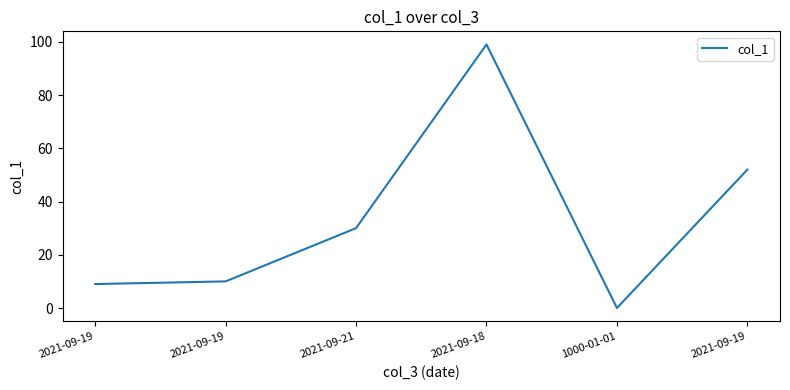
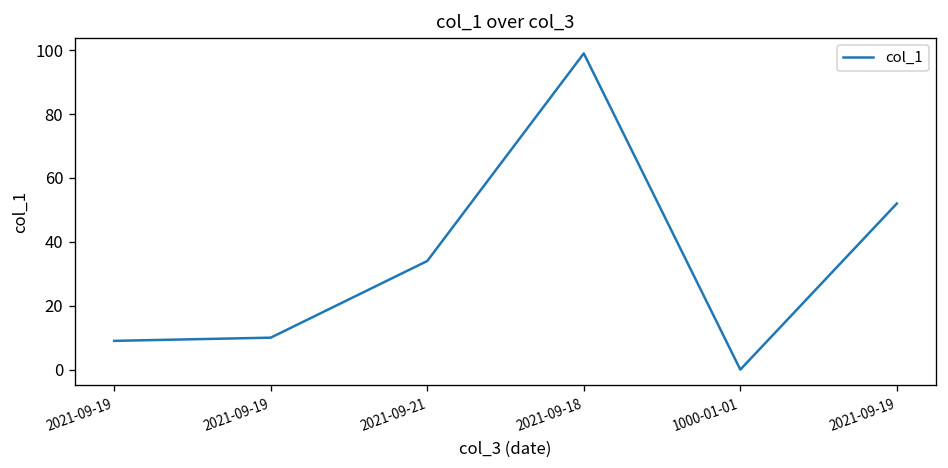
  {
-   "2021-09-21": 30,
+   "2021-09-21": 34,
    "2021-09-18": 99,
    "1000-01-01": 0
  }
